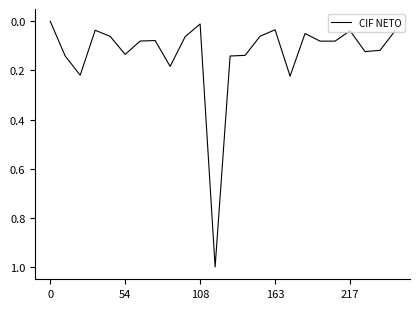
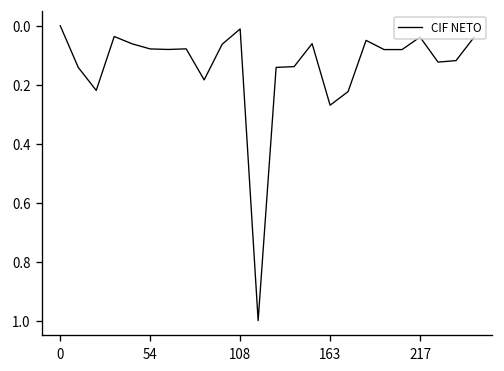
  {
    "0": 0.00,
-   "54": 0.13,
+   "54": 0.08,
    "108": 0.01,
-   "163": 0.03
+   "163": 0.27
  }
